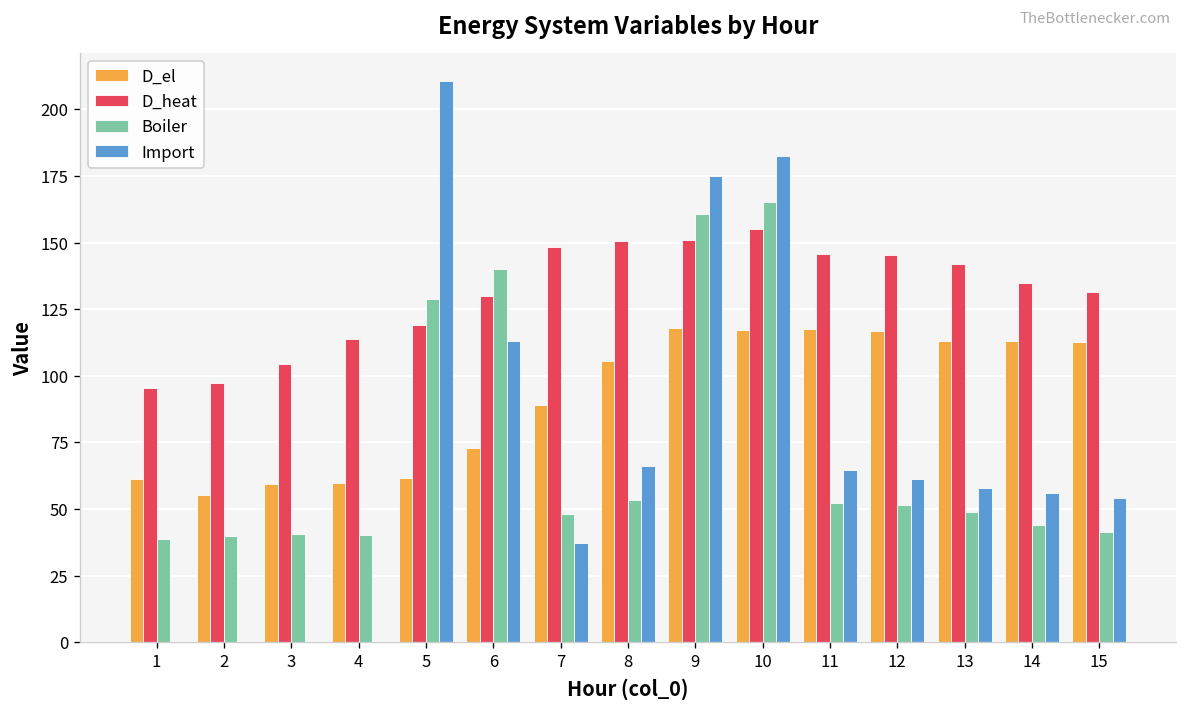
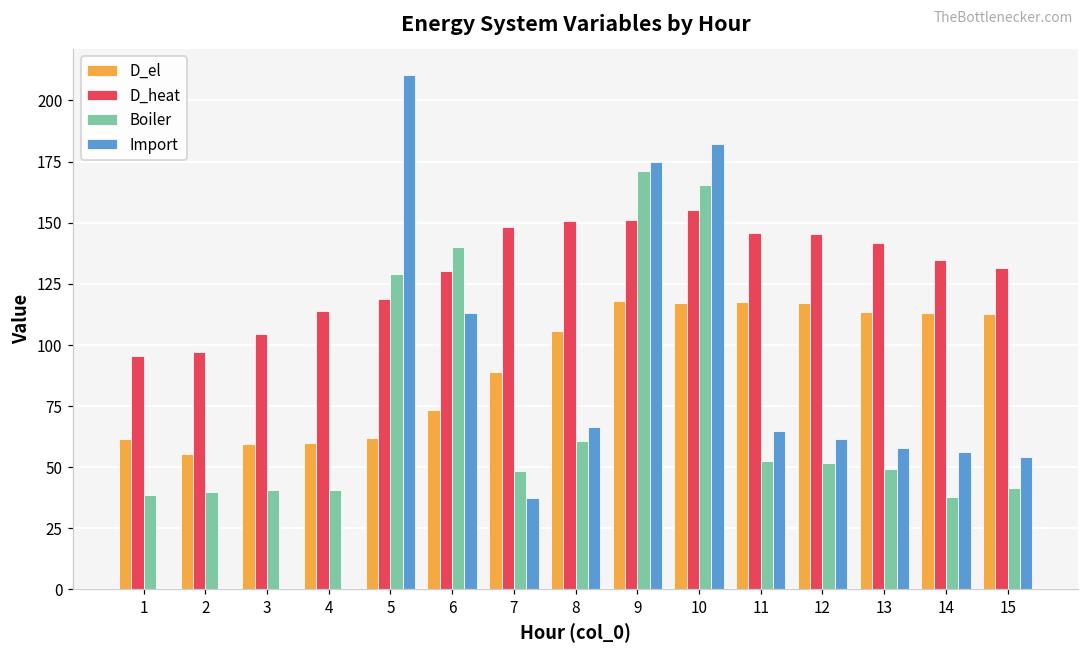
  {
    "D_el": {
      "1": 61,
      "2": 55,
      "3": 60,
      "4": 60,
      "5": 62,
      "6": 73,
      "7": 89,
      "8": 106,
      "9": 118,
      "10": 117,
      "11": 118,
      "12": 117,
      "13": 113,
      "14": 113,
      "15": 113
    },
    "D_heat": {
      "1": 95,
      "2": 97,
      "3": 104,
      "4": 114,
      "5": 119,
      "6": 130,
      "7": 148,
      "8": 151,
      "9": 151,
      "10": 155,
      "11": 146,
      "12": 145,
      "13": 142,
      "14": 135,
      "15": 131
    },
    "Boiler": {
      "1": 39,
      "2": 40,
      "3": 41,
      "4": 40,
      "5": 129,
      "6": 140,
      "7": 48,
-     "8": 53,
-     "9": 161,
+     "8": 61,
+     "9": 171,
      "10": 165,
      "11": 52,
      "12": 51,
      "13": 49,
-     "14": 44,
+     "14": 38,
      "15": 41
    },
    "Import": {
      "1": 0,
      "2": 0,
      "3": 0,
      "4": 0,
      "5": 211,
      "6": 113,
      "7": 37,
      "8": 66,
      "9": 175,
      "10": 182,
      "11": 65,
      "12": 61,
      "13": 58,
      "14": 56,
      "15": 54
    }
  }
